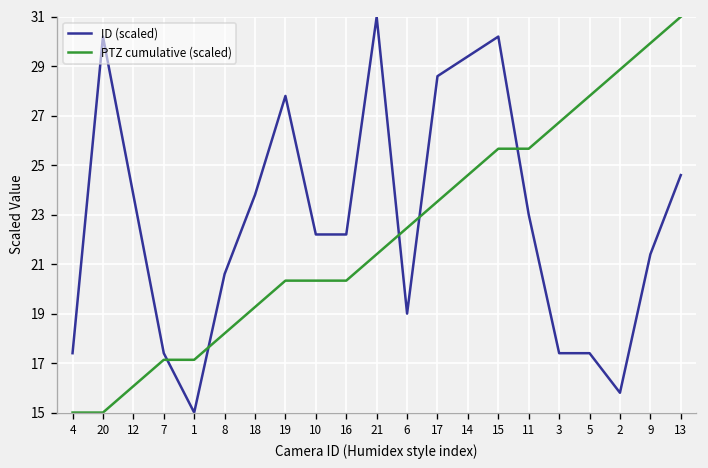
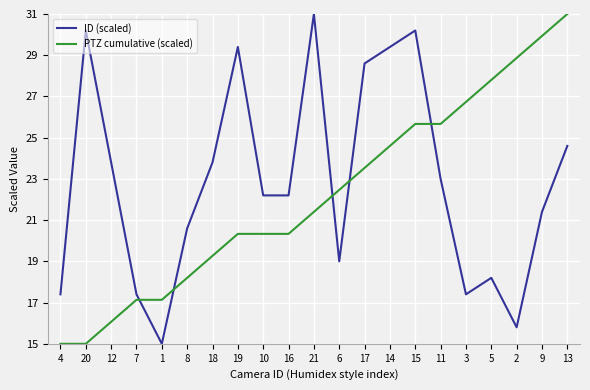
  {
    "ID (scaled)": {
      "4": 17.4,
      "12": 23.8,
      "7": 17.4,
      "1": 15.0,
      "8": 20.6,
      "18": 23.8,
-     "19": 27.8,
+     "19": 29.4,
      "10": 22.2,
      "16": 22.2,
      "21": 31.0,
      "6": 19.0,
      "17": 28.6,
      "14": 29.4,
      "15": 30.2,
      "11": 23.0,
      "3": 17.4,
-     "5": 17.4,
+     "5": 18.2,
      "2": 15.8,
      "9": 21.4,
      "13": 24.6
    },
    "PTZ cumulative (scaled)": {
      "4": 15.0,
      "20": 15.0,
      "12": 16.1,
      "7": 17.1,
      "1": 17.1,
      "8": 18.2,
      "18": 19.3,
      "19": 20.3,
      "10": 20.3,
      "16": 20.3,
      "21": 21.4,
      "6": 22.5,
      "17": 23.5,
      "14": 24.6,
      "15": 25.7,
      "11": 25.7,
      "3": 26.7,
      "5": 27.8,
      "2": 28.9,
      "9": 29.9,
      "13": 31.0
    }
  }
